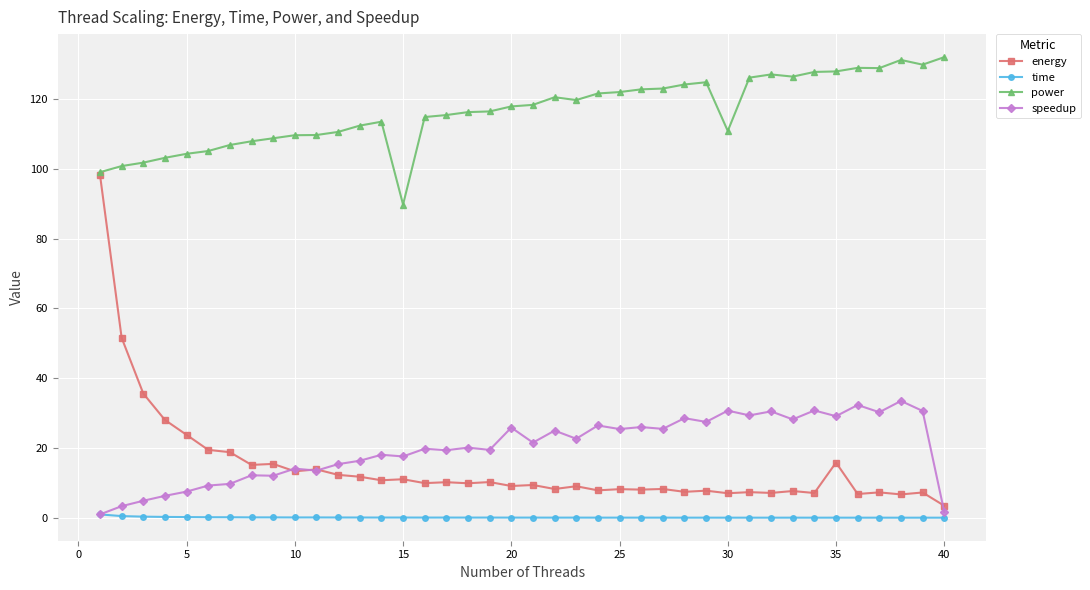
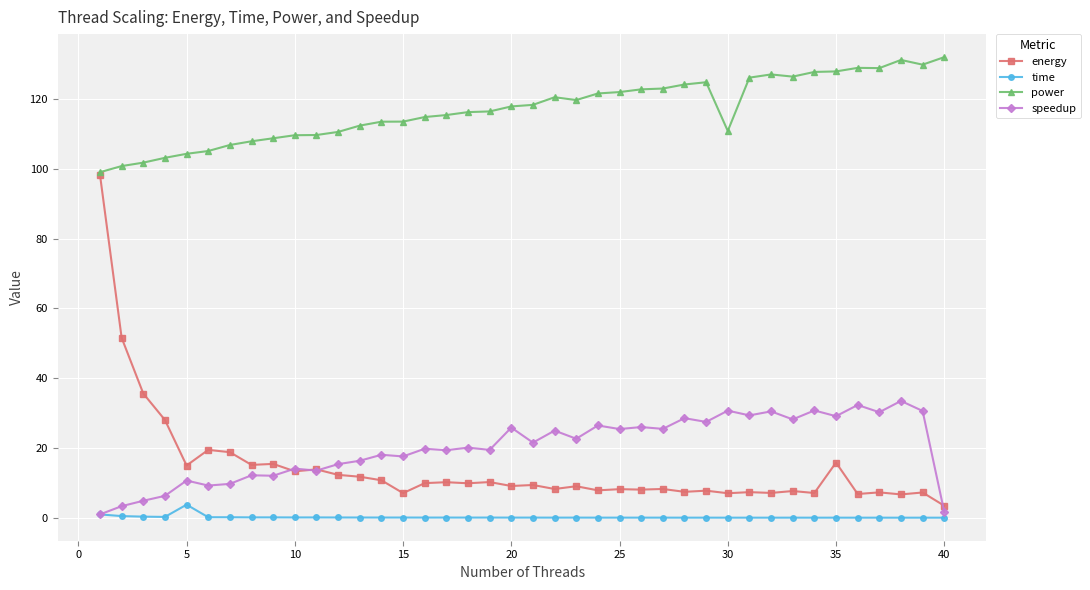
  {
    "energy": {
-     "5": 24,
+     "5": 15,
      "10": 13,
-     "15": 11,
+     "15": 7,
      "20": 9,
      "25": 8,
      "30": 7,
      "35": 16,
      "40": 3
    },
    "time": {
-     "5": 0,
+     "5": 4,
      "10": 0,
      "15": 0,
      "20": 0,
      "25": 0,
      "30": 0,
      "35": 0,
      "40": 0
    },
    "power": {
      "5": 104,
      "10": 110,
-     "15": 90,
+     "15": 113,
      "20": 118,
      "25": 122,
      "30": 111,
      "35": 128,
      "40": 132
    },
    "speedup": {
-     "5": 8,
+     "5": 11,
      "10": 14,
      "15": 18,
      "20": 26,
      "25": 25,
      "30": 31,
      "35": 29,
      "40": 2
    }
  }
